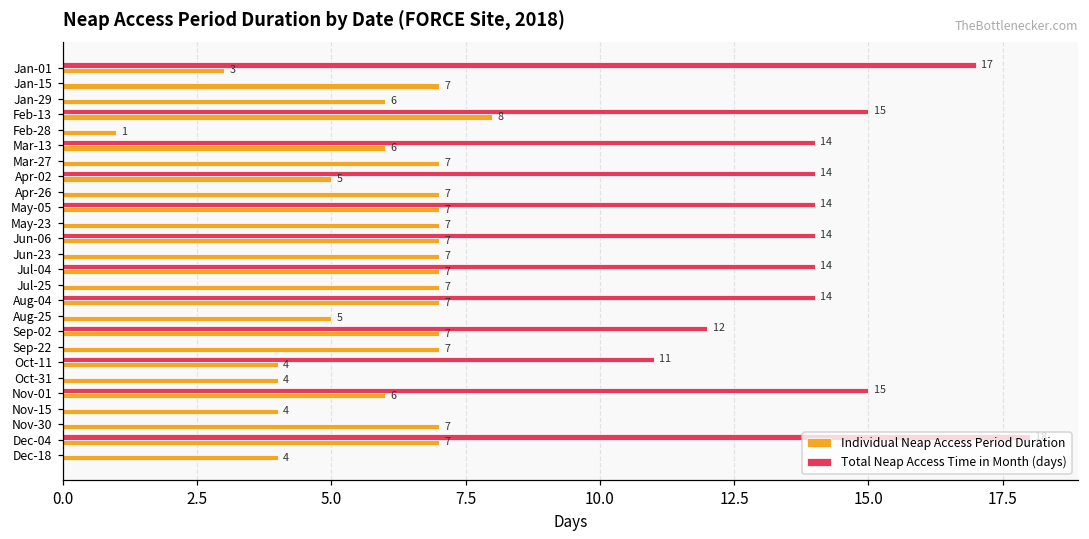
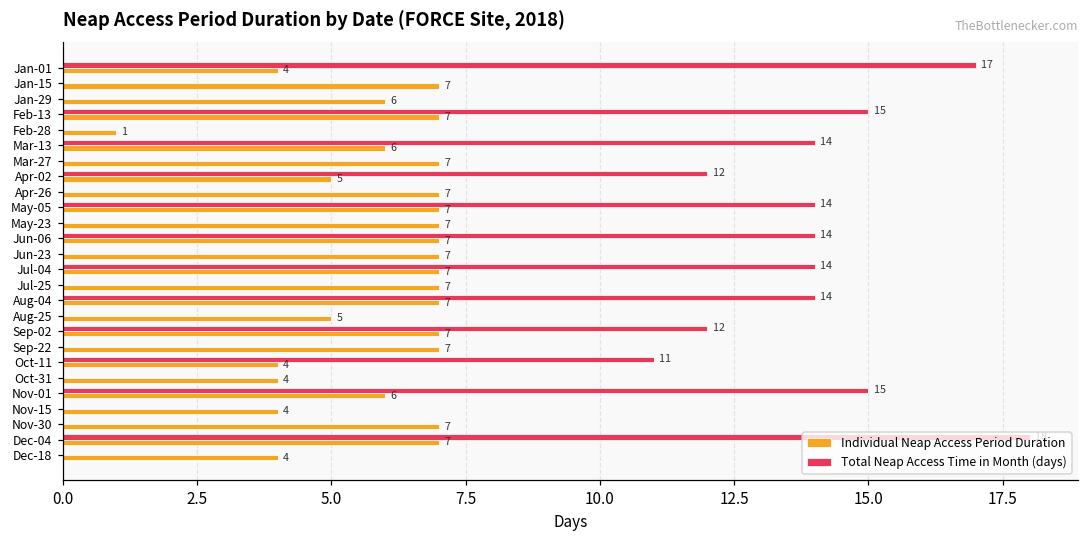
  {
    "Individual Neap Access Period Duration": {
-     "Jan-01": 3,
+     "Jan-01": 4,
      "Jan-15": 7,
      "Jan-29": 6,
-     "Feb-13": 8,
+     "Feb-13": 7,
      "Feb-28": 1,
      "Mar-13": 6,
      "Mar-27": 7,
      "Apr-02": 5,
      "Apr-26": 7,
      "May-05": 7,
      "May-23": 7,
      "Jun-06": 7,
      "Jun-23": 7,
      "Jul-04": 7,
      "Jul-25": 7,
      "Aug-04": 7,
      "Aug-25": 5,
      "Sep-02": 7,
      "Sep-22": 7,
      "Oct-11": 4,
      "Oct-31": 4,
      "Nov-01": 6,
      "Nov-15": 4,
      "Nov-30": 7,
      "Dec-04": 7,
      "Dec-18": 4
    },
    "Total Neap Access Time in Month (days)": {
      "Jan-01": 17,
      "Feb-13": 15,
      "Mar-13": 14,
-     "Apr-02": 14,
+     "Apr-02": 12,
      "May-05": 14,
      "Jun-06": 14,
      "Jul-04": 14,
      "Aug-04": 14,
      "Sep-02": 12,
      "Oct-11": 11,
      "Nov-01": 15
    }
  }
